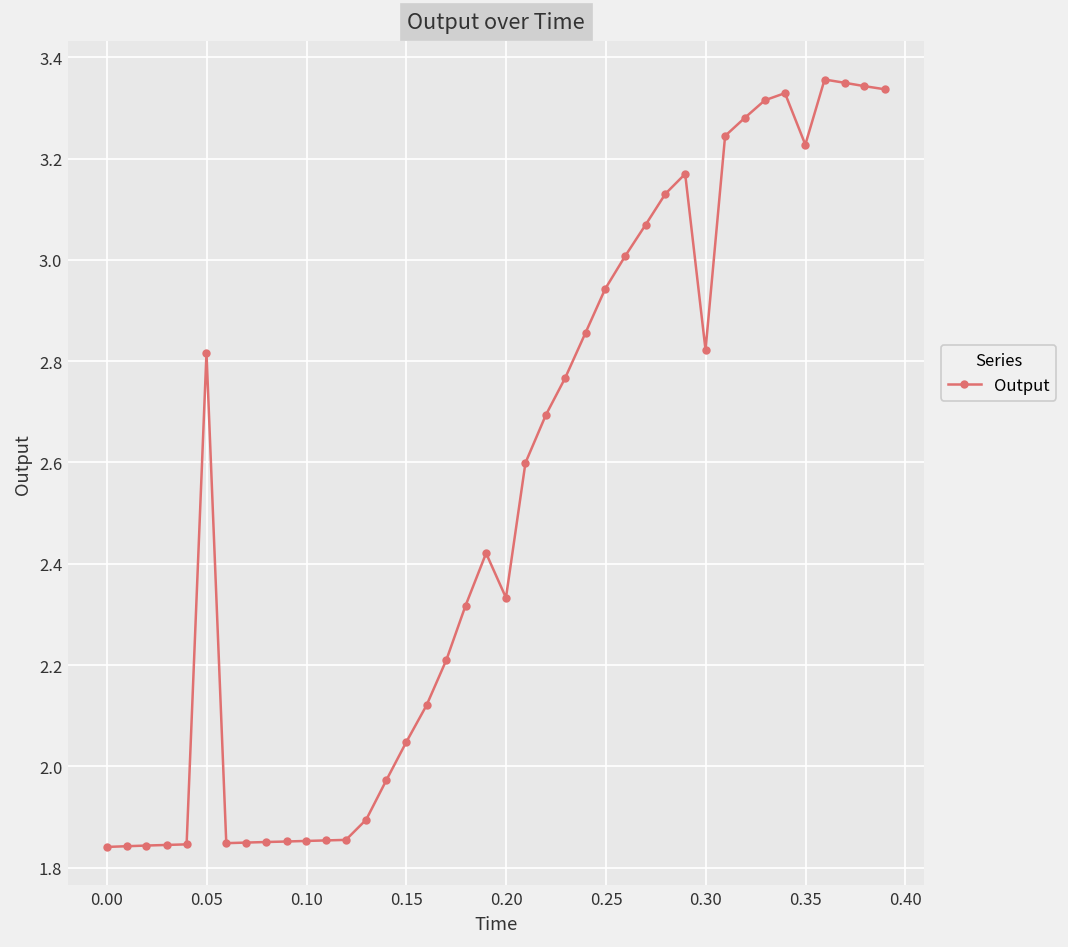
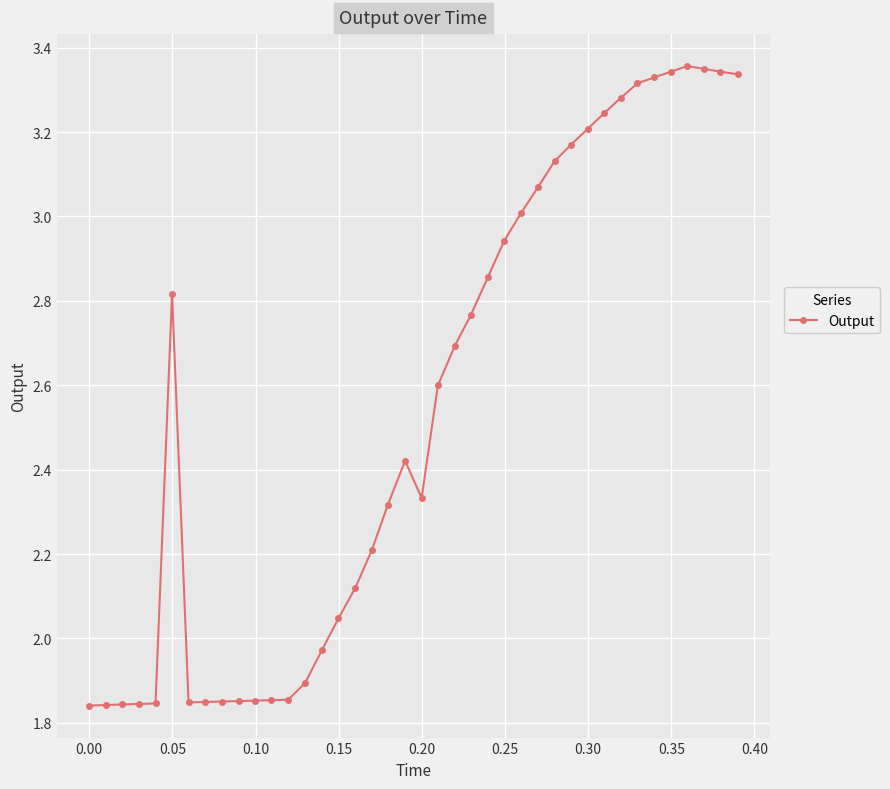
  {
    "0.00": 1.84,
    "0.05": 2.82,
    "0.15": 2.05,
    "0.20": 2.33,
-   "0.30": 2.82,
-   "0.35": 3.23
+   "0.30": 3.21,
+   "0.35": 3.34
  }
